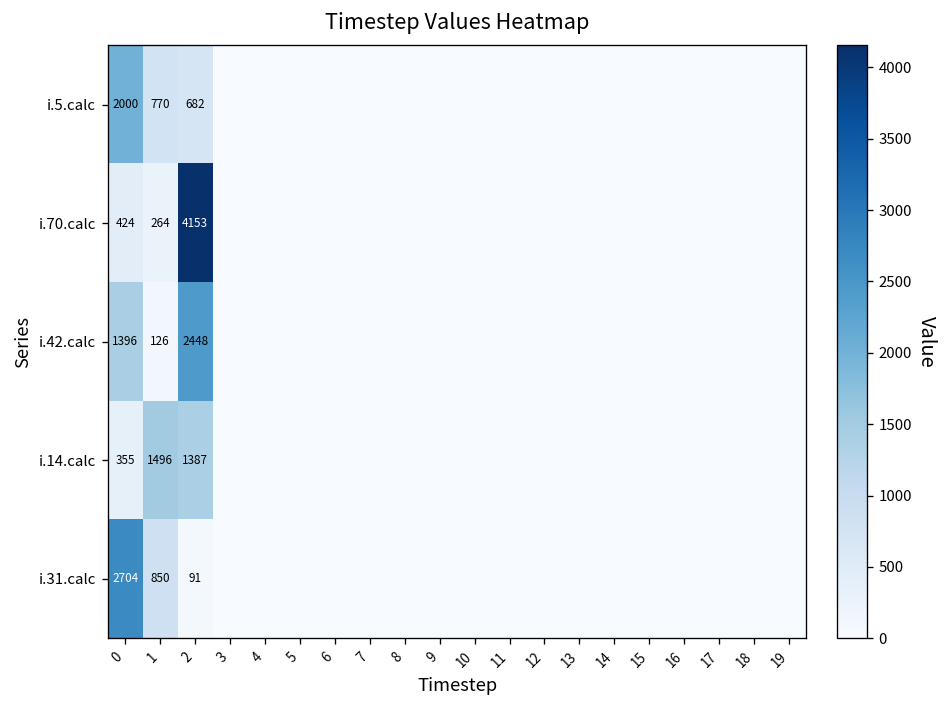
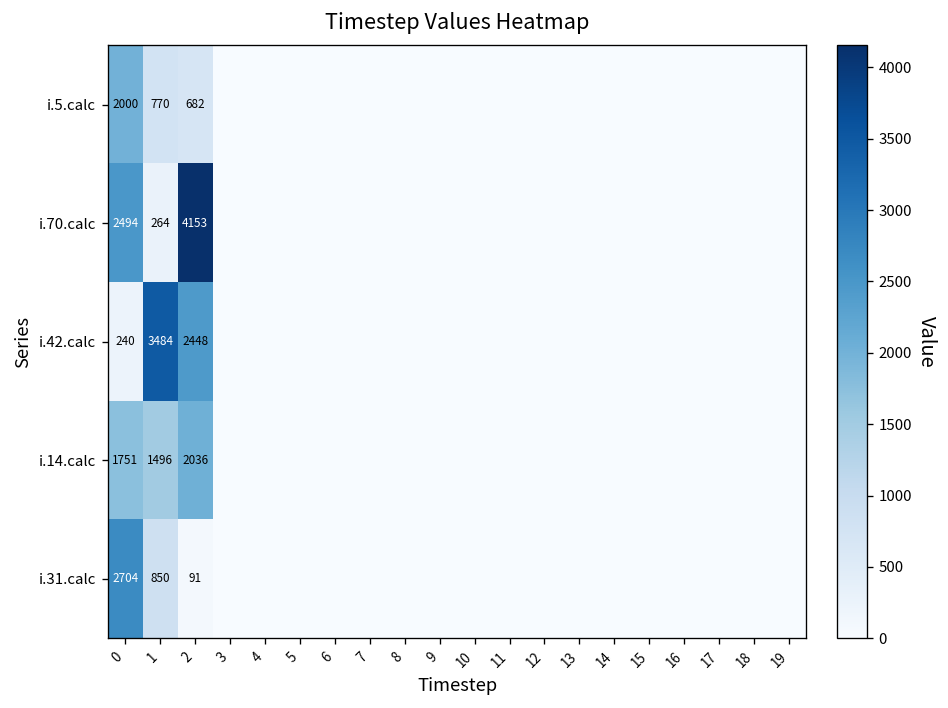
  {
    "i.5.calc": {
      "0": 2000,
      "1": 770,
      "2": 682
    },
    "i.70.calc": {
-     "0": 424,
+     "0": 2494,
      "1": 264,
      "2": 4153
    },
    "i.42.calc": {
-     "0": 1396,
-     "1": 126,
+     "0": 240,
+     "1": 3484,
      "2": 2448
    },
    "i.14.calc": {
-     "0": 355,
+     "0": 1751,
      "1": 1496,
-     "2": 1387
+     "2": 2036
    },
    "i.31.calc": {
      "0": 2704,
      "1": 850,
      "2": 91
    }
  }
